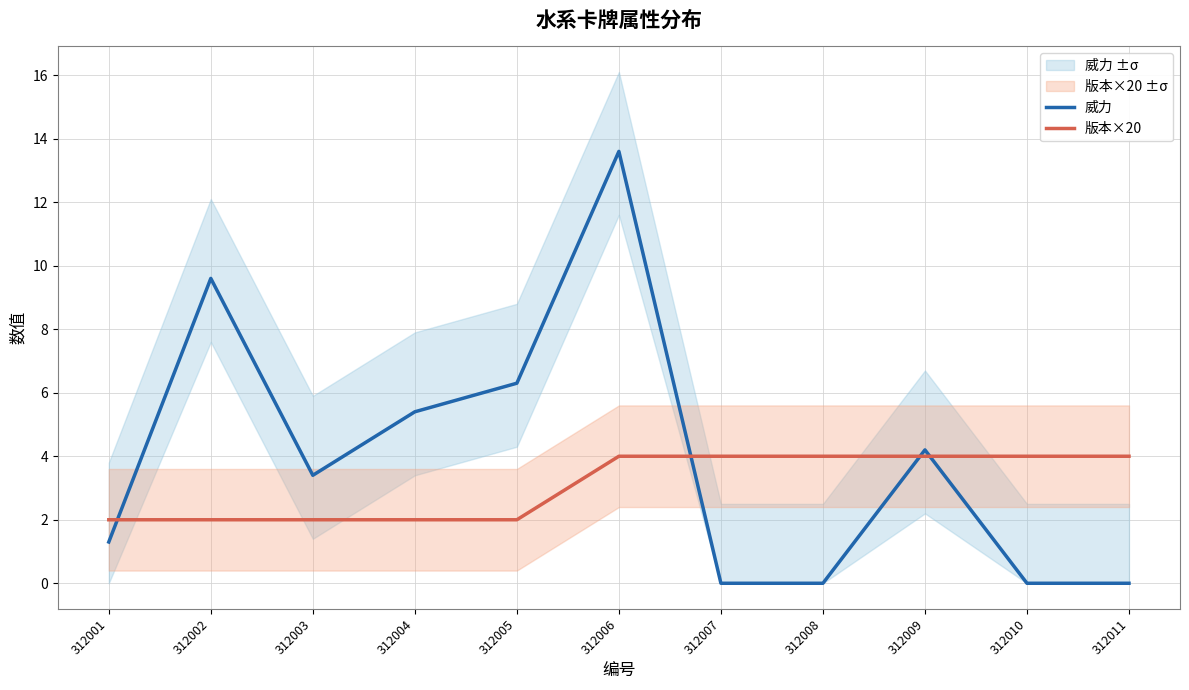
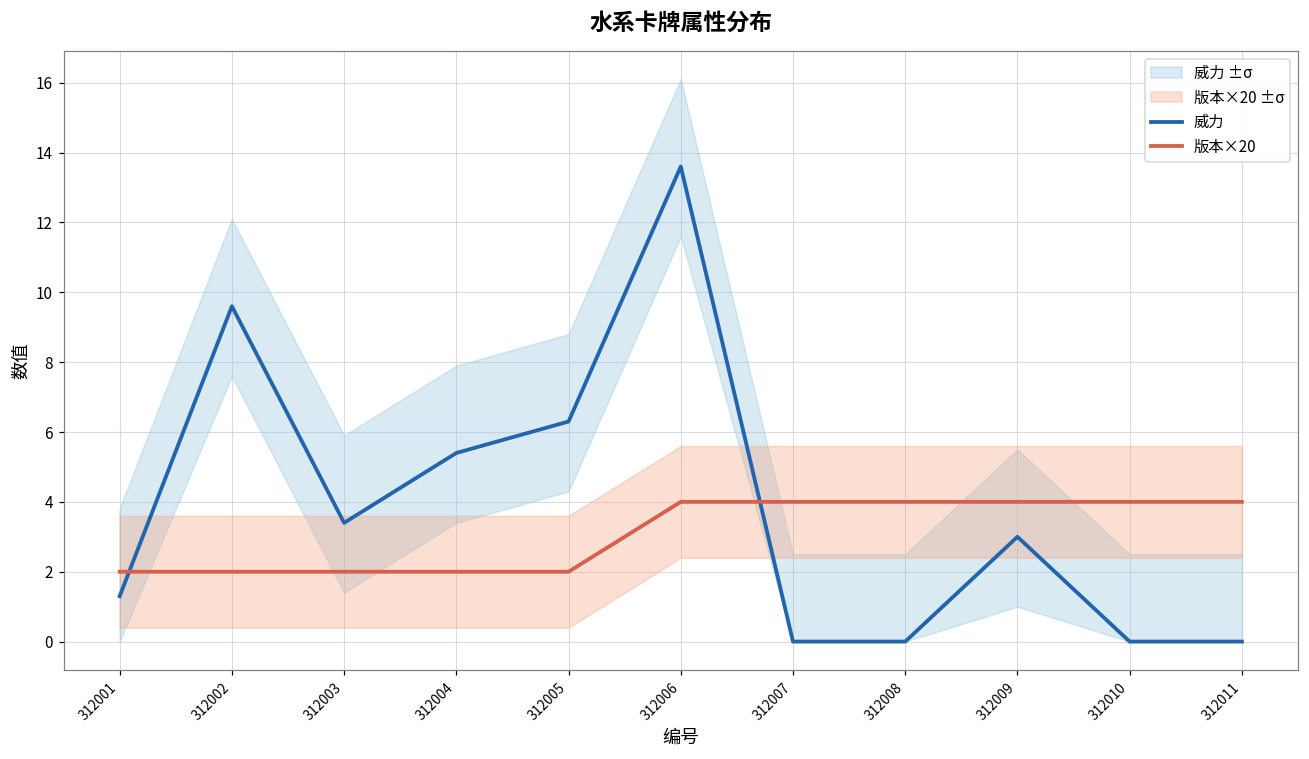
  {
    "威力": {
      "312001": 1.3,
      "312002": 9.6,
      "312003": 3.4,
      "312004": 5.4,
      "312005": 6.3,
      "312006": 13.6,
      "312007": 0.0,
      "312008": 0.0,
-     "312009": 4.2,
+     "312009": 3.0,
      "312010": 0.0,
      "312011": 0.0
    },
    "威力 ±σ": {
      "312001": 3.8,
      "312007": 2.5,
      "312008": 2.5,
      "312010": 2.5,
      "312011": 2.5
    },
    "版本×20": {
      "312001": 2.0,
      "312002": 2.0,
      "312003": 2.0,
      "312004": 2.0,
      "312005": 2.0,
      "312006": 4.0,
      "312007": 4.0,
      "312008": 4.0,
      "312009": 4.0,
      "312010": 4.0,
      "312011": 4.0
    }
  }
